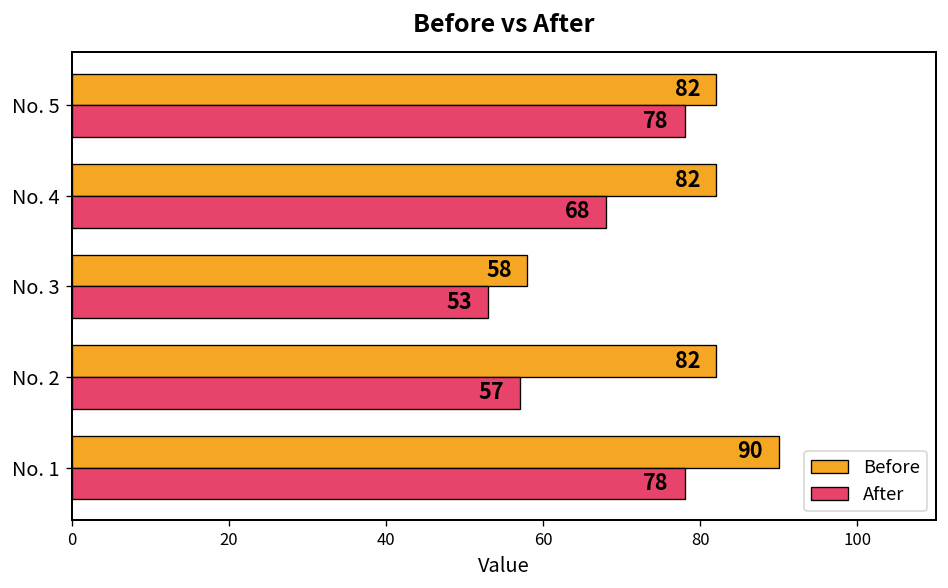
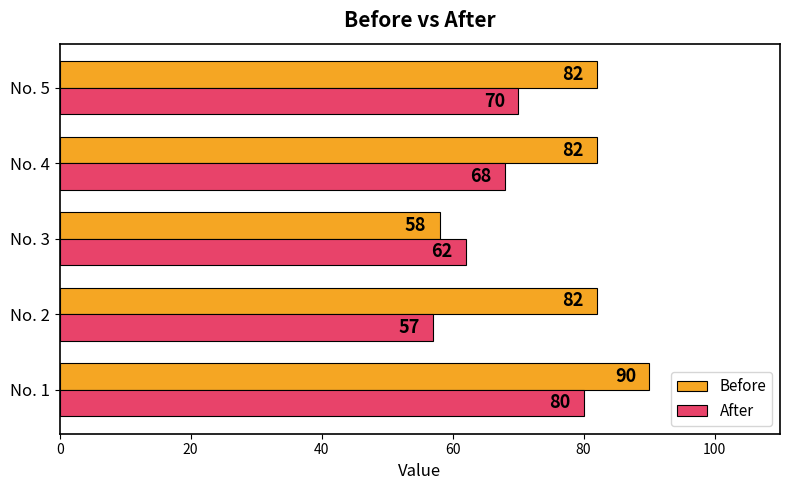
  {
    "Before": {
      "No. 5": 82,
      "No. 4": 82,
      "No. 3": 58,
      "No. 2": 82,
      "No. 1": 90
    },
    "After": {
-     "No. 5": 78,
+     "No. 5": 70,
      "No. 4": 68,
-     "No. 3": 53,
+     "No. 3": 62,
      "No. 2": 57,
-     "No. 1": 78
+     "No. 1": 80
    }
  }
